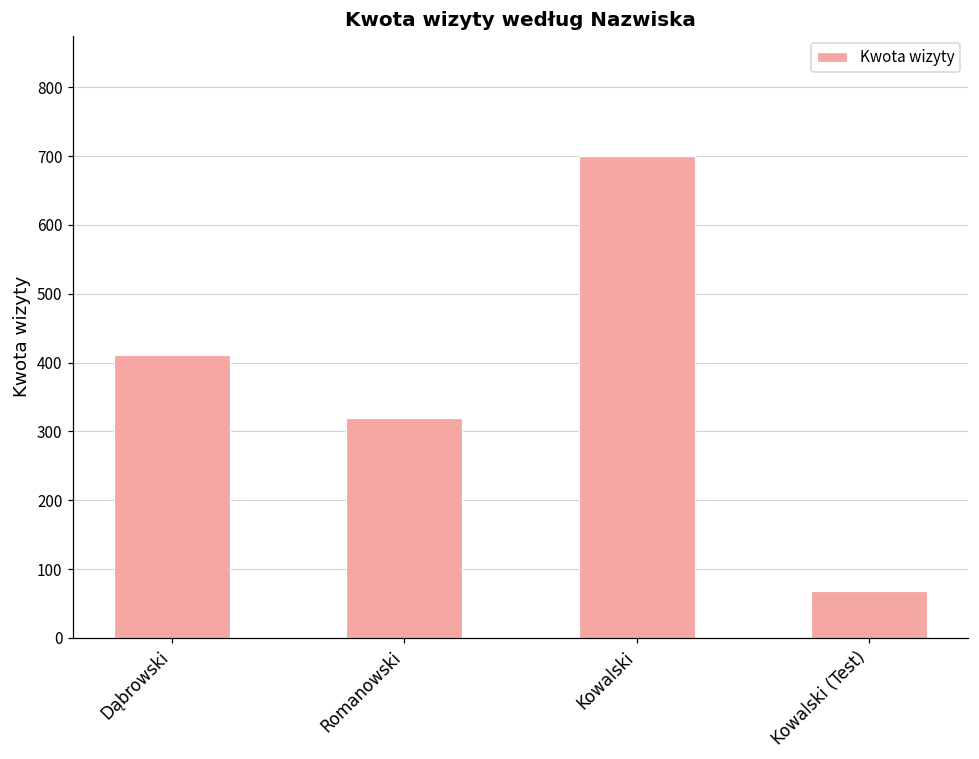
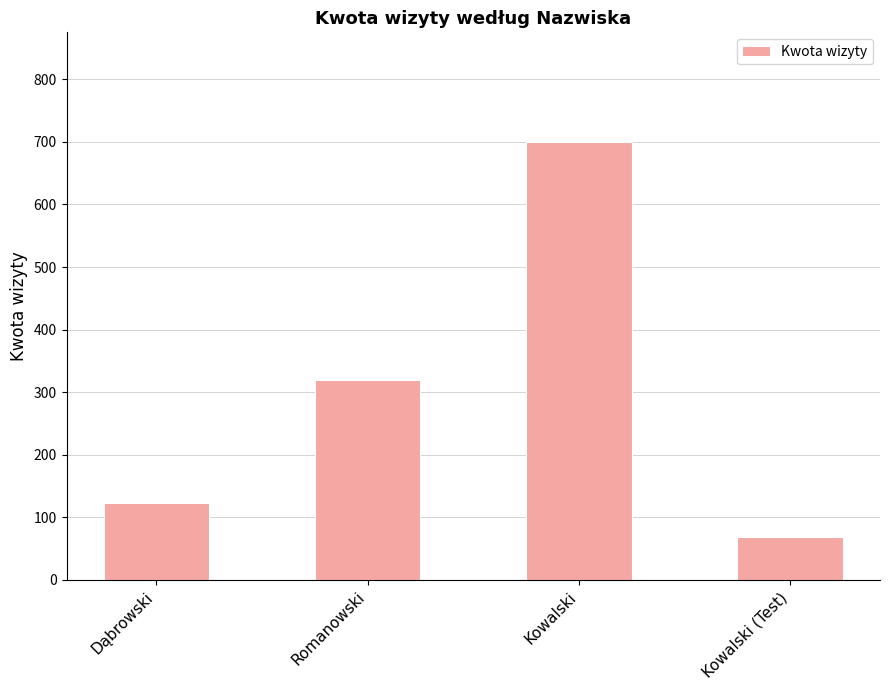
  {
-   "Dąbrowski": 410,
+   "Dąbrowski": 120,
    "Romanowski": 320,
    "Kowalski": 700,
    "Kowalski (Test)": 70
  }
